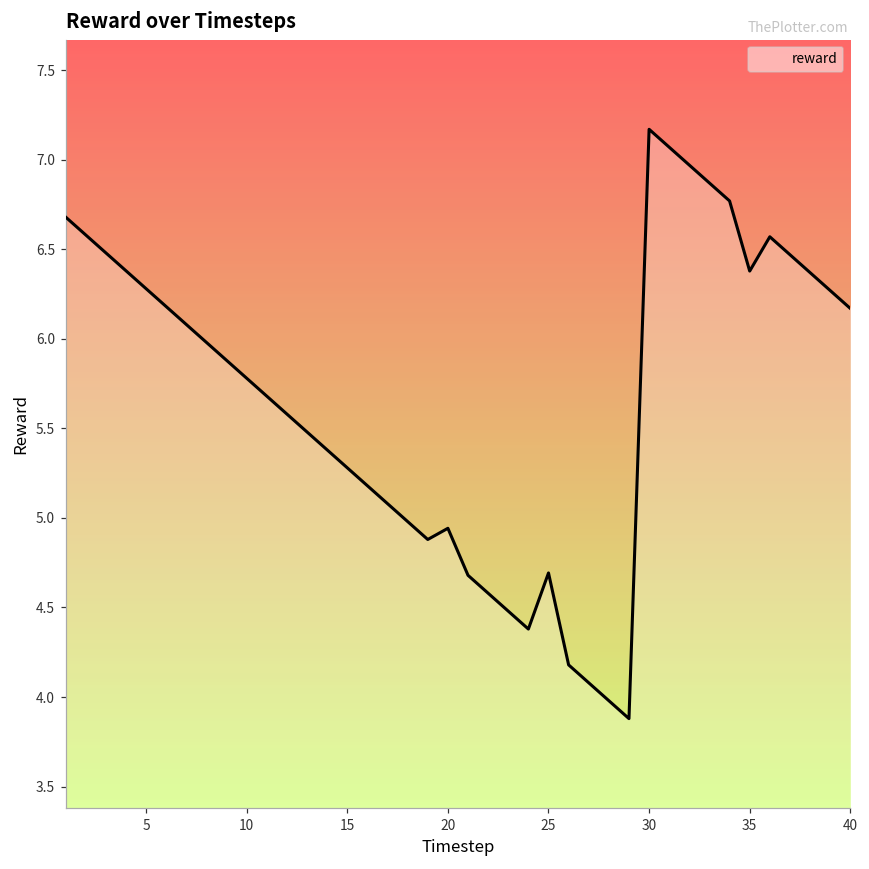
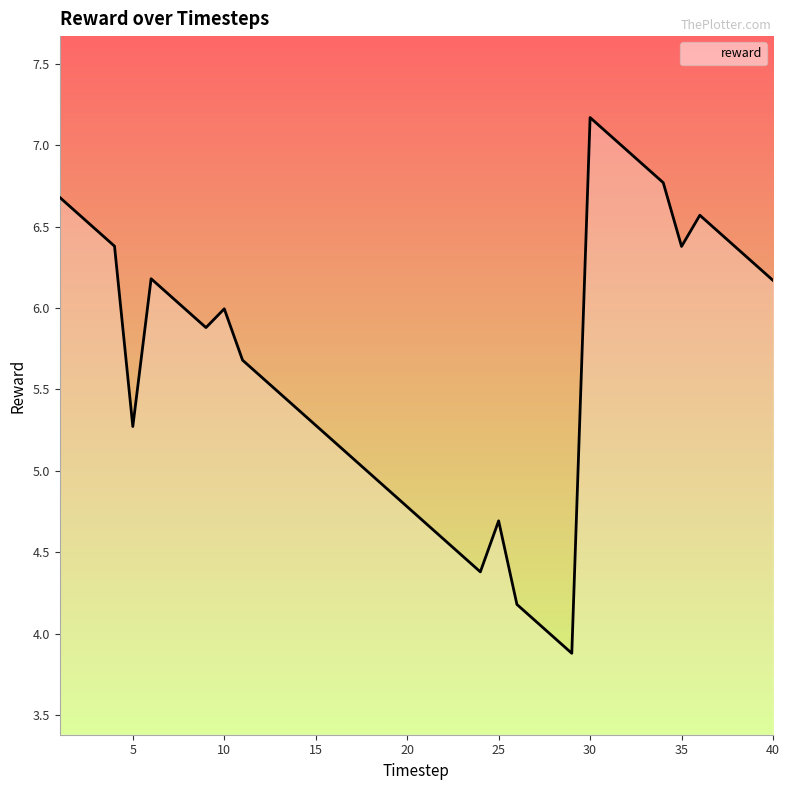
  {
-   "5": 6.28,
-   "10": 5.78,
+   "5": 5.27,
+   "10": 5.99,
    "15": 5.28,
-   "20": 4.94,
+   "20": 4.78,
    "25": 4.69,
    "30": 7.17,
    "35": 6.38,
    "40": 6.17
  }
